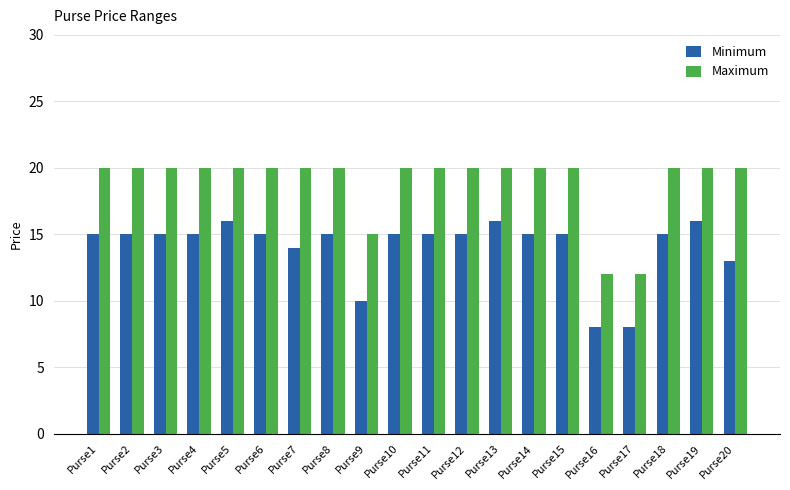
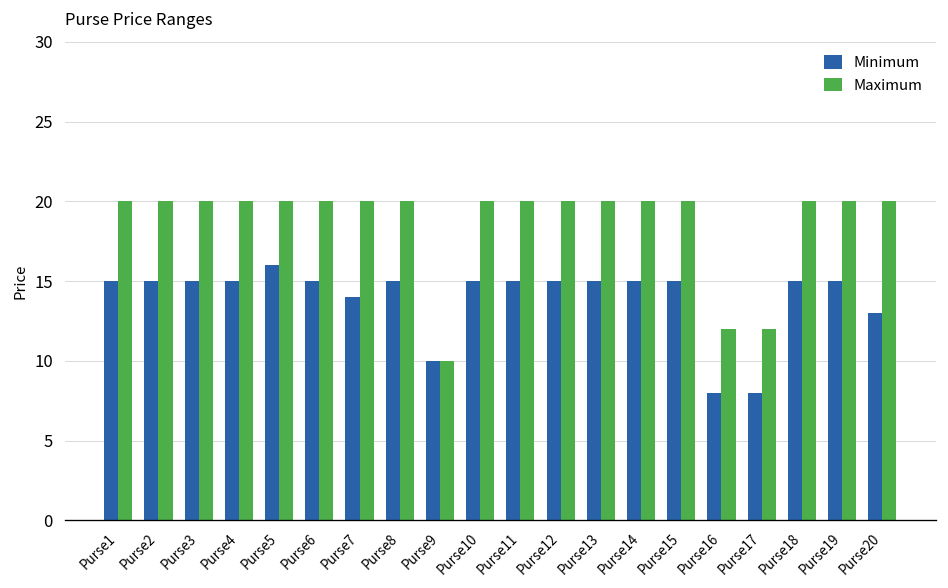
  {
    "Minimum": {
      "Purse1": 15,
      "Purse2": 15,
      "Purse3": 15,
      "Purse4": 15,
      "Purse5": 16,
      "Purse6": 15,
      "Purse7": 14,
      "Purse8": 15,
      "Purse9": 10,
      "Purse10": 15,
      "Purse11": 15,
      "Purse12": 15,
-     "Purse13": 16,
+     "Purse13": 15,
      "Purse14": 15,
      "Purse15": 15,
      "Purse16": 8,
      "Purse17": 8,
      "Purse18": 15,
-     "Purse19": 16,
+     "Purse19": 15,
      "Purse20": 13
    },
    "Maximum": {
      "Purse1": 20,
      "Purse2": 20,
      "Purse3": 20,
      "Purse4": 20,
      "Purse5": 20,
      "Purse6": 20,
      "Purse7": 20,
      "Purse8": 20,
-     "Purse9": 15,
+     "Purse9": 10,
      "Purse10": 20,
      "Purse11": 20,
      "Purse12": 20,
      "Purse13": 20,
      "Purse14": 20,
      "Purse15": 20,
      "Purse16": 12,
      "Purse17": 12,
      "Purse18": 20,
      "Purse19": 20,
      "Purse20": 20
    }
  }
